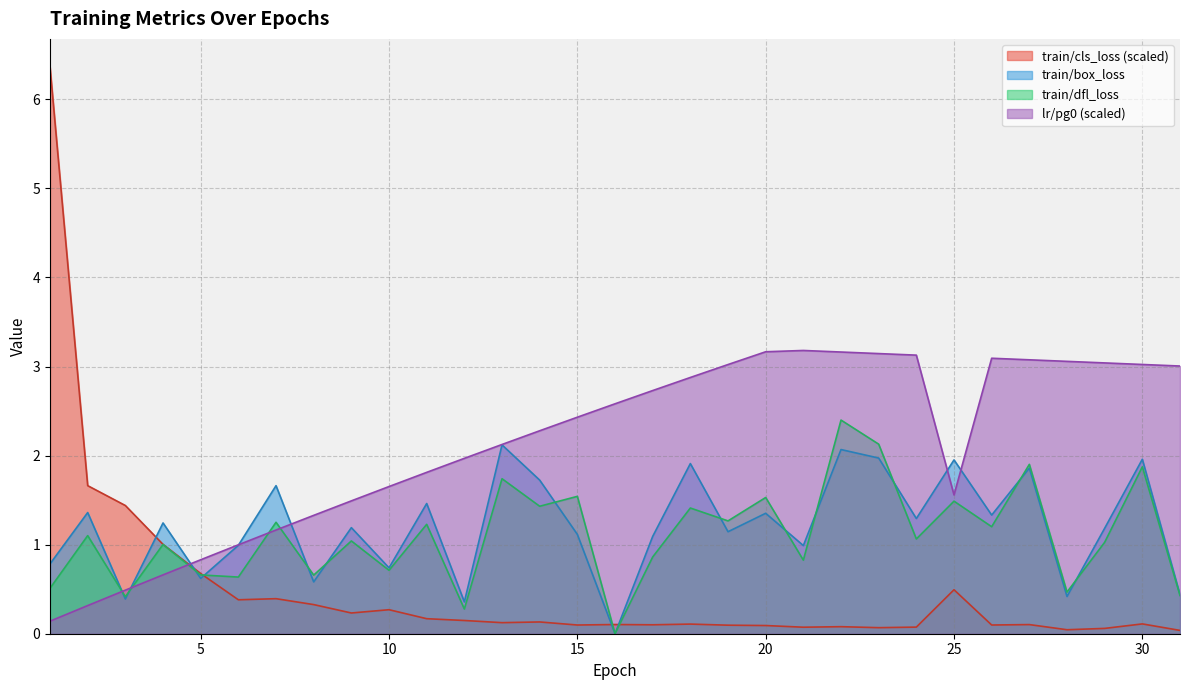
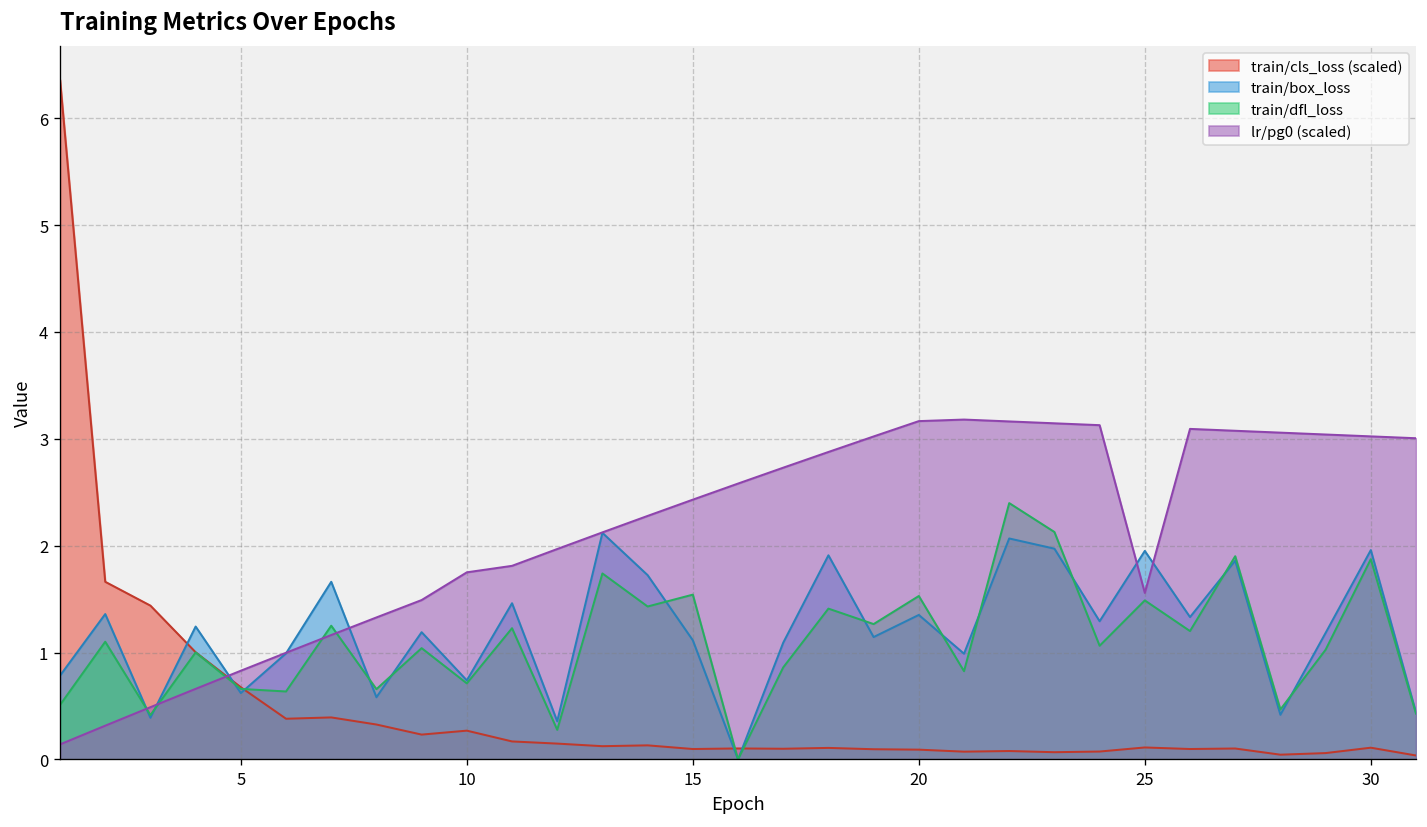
  {
    "train/cls_loss (scaled)": {
      "10": 0.3,
      "15": 0.1,
      "20": 0.1,
-     "25": 0.5,
+     "25": 0.1,
      "30": 0.1
    },
    "train/box_loss": {
      "5": 0.6,
      "15": 1.1,
      "20": 1.4,
      "25": 2.0,
      "30": 2.0
    },
    "train/dfl_loss": {
      "15": 1.5,
      "20": 1.5,
      "25": 1.5,
      "30": 1.9
    },
    "lr/pg0 (scaled)": {
      "5": 0.8,
-     "10": 1.7,
+     "10": 1.8,
      "15": 2.4,
      "20": 3.2,
      "25": 1.6,
      "30": 3.0
    }
  }
